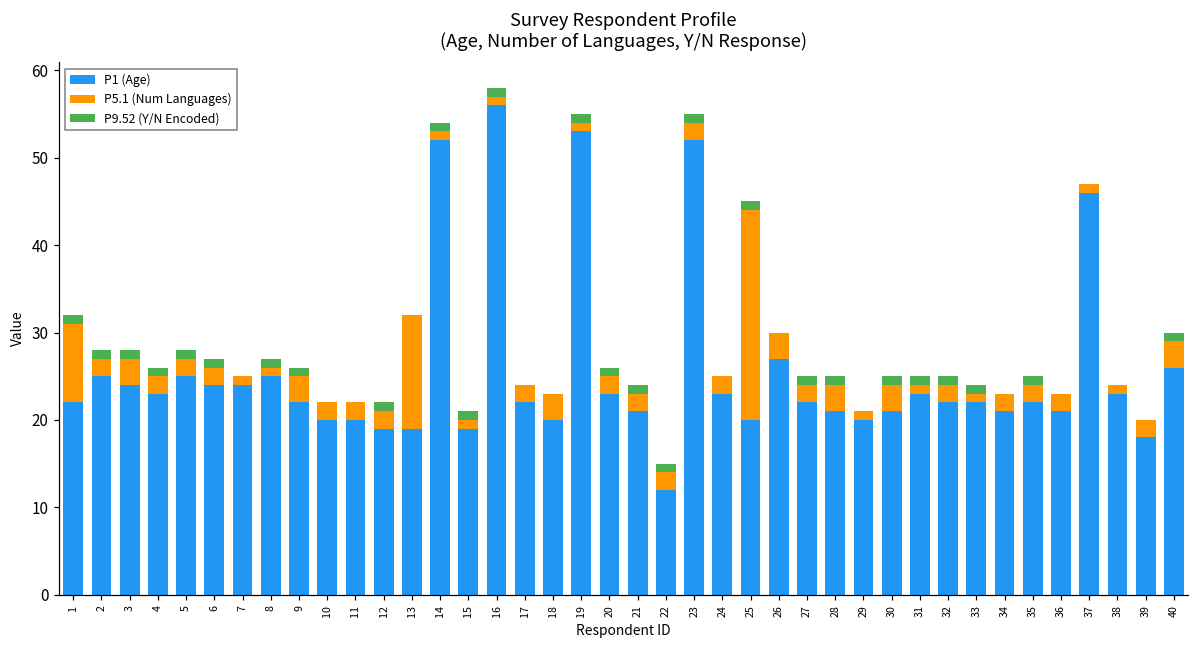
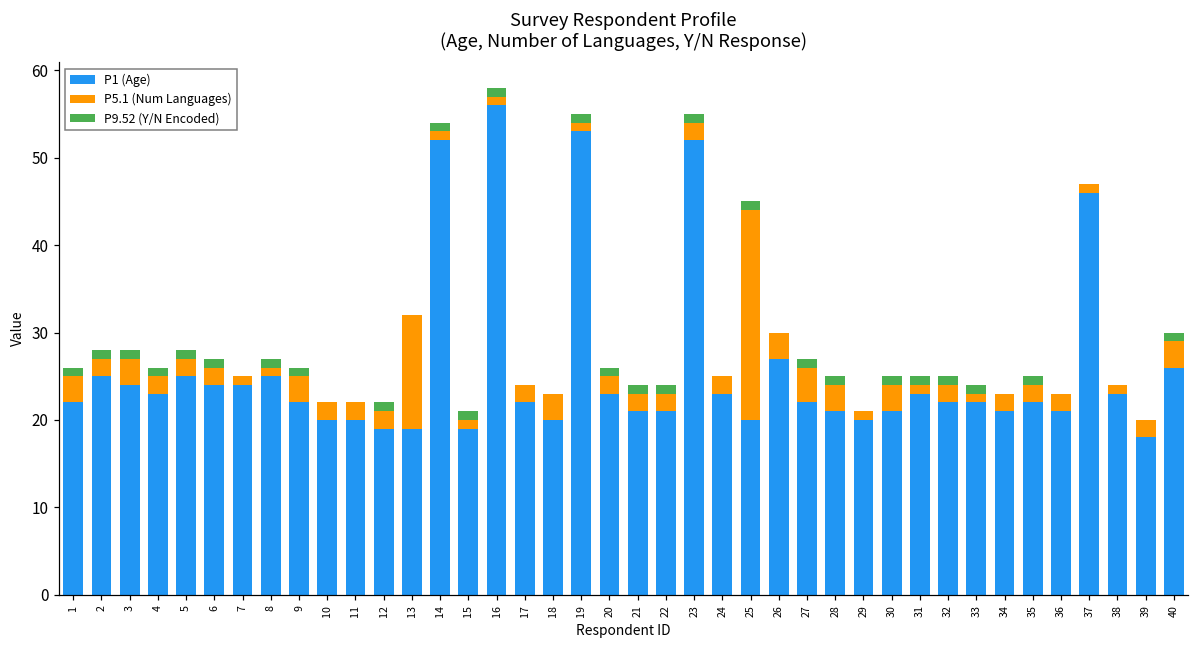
  {
    "P1 (Age)": {
      "1": 22,
      "2": 25,
      "3": 24,
      "4": 23,
      "5": 25,
      "6": 24,
      "7": 24,
      "8": 25,
      "9": 22,
      "10": 20,
      "11": 20,
      "12": 19,
      "13": 19,
      "14": 52,
      "15": 19,
      "16": 56,
      "17": 22,
      "18": 20,
      "19": 53,
      "20": 23,
      "21": 21,
-     "22": 12,
+     "22": 21,
      "23": 52,
      "24": 23,
      "25": 20,
      "26": 27,
      "27": 22,
      "28": 21,
      "29": 20,
      "30": 21,
      "31": 23,
      "32": 22,
      "33": 22,
      "34": 21,
      "35": 22,
      "36": 21,
      "37": 46,
      "38": 23,
      "39": 18,
      "40": 26
    },
    "P5.1 (Num Languages)": {
-     "1": 9,
+     "1": 3,
      "2": 2,
      "3": 3,
      "4": 2,
      "5": 2,
      "6": 2,
      "7": 1,
      "8": 1,
      "9": 3,
      "10": 2,
      "11": 2,
      "12": 2,
      "13": 13,
      "14": 1,
      "15": 1,
      "16": 1,
      "17": 2,
      "18": 3,
      "19": 1,
      "20": 2,
      "21": 2,
      "22": 2,
      "23": 2,
      "24": 2,
      "25": 24,
      "26": 3,
-     "27": 2,
+     "27": 4,
      "28": 3,
      "29": 1,
      "30": 3,
      "31": 1,
      "32": 2,
      "33": 1,
      "34": 2,
      "35": 2,
      "36": 2,
      "37": 1,
      "38": 1,
      "39": 2,
      "40": 3
    },
    "P9.52 (Y/N Encoded)": {
      "1": 1,
      "2": 1,
      "3": 1,
      "4": 1,
      "5": 1,
      "6": 1,
      "7": 0,
      "8": 1,
      "9": 1,
      "10": 0,
      "11": 0,
      "12": 1,
      "13": 0,
      "14": 1,
      "15": 1,
      "16": 1,
      "17": 0,
      "18": 0,
      "19": 1,
      "20": 1,
      "21": 1,
      "22": 1,
      "23": 1,
      "24": 0,
      "25": 1,
      "26": 0,
      "27": 1,
      "28": 1,
      "29": 0,
      "30": 1,
      "31": 1,
      "32": 1,
      "33": 1,
      "34": 0,
      "35": 1,
      "36": 0,
      "37": 0,
      "38": 0,
      "39": 0,
      "40": 1
    }
  }
